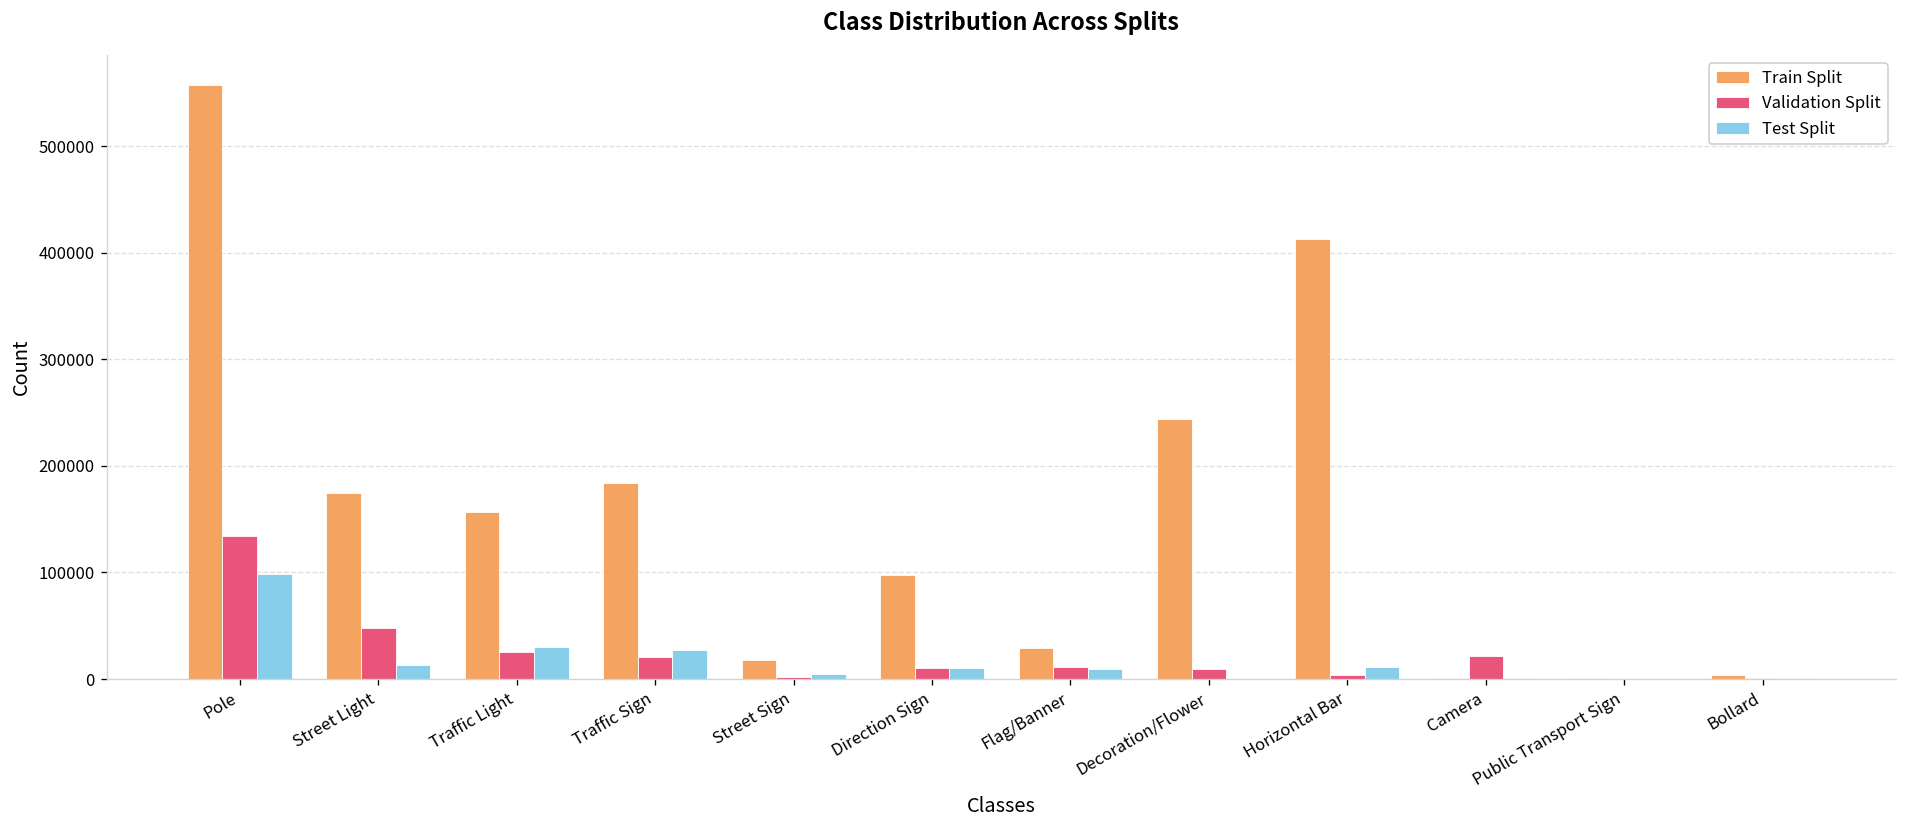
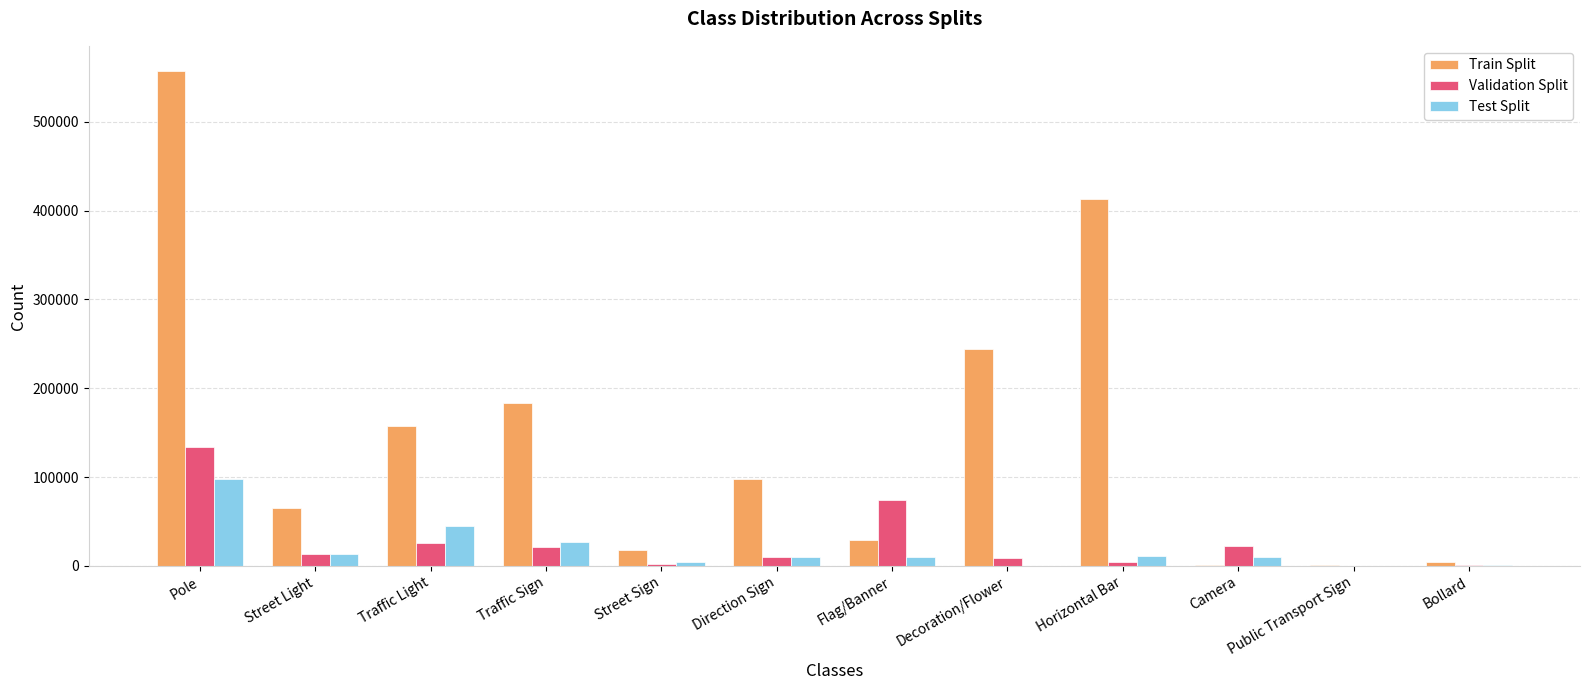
  {
    "Train Split": {
      "Pole": 560000,
-     "Street Light": 170000,
+     "Street Light": 70000,
      "Traffic Light": 160000,
      "Traffic Sign": 180000,
      "Street Sign": 20000,
      "Direction Sign": 100000,
      "Flag/Banner": 30000,
      "Decoration/Flower": 240000,
      "Horizontal Bar": 410000,
      "Bollard": 0
    },
    "Validation Split": {
      "Pole": 130000,
-     "Street Light": 50000,
+     "Street Light": 10000,
      "Traffic Light": 30000,
      "Traffic Sign": 20000,
      "Direction Sign": 10000,
-     "Flag/Banner": 10000,
+     "Flag/Banner": 70000,
      "Decoration/Flower": 10000,
      "Horizontal Bar": 0,
      "Camera": 20000,
      "Public Transport Sign": 0
    },
    "Test Split": {
      "Pole": 100000,
      "Street Light": 10000,
-     "Traffic Light": 30000,
+     "Traffic Light": 40000,
      "Traffic Sign": 30000,
      "Street Sign": 0,
      "Direction Sign": 10000,
      "Flag/Banner": 10000,
      "Horizontal Bar": 10000,
-     "Camera": 0,
+     "Camera": 10000,
      "Public Transport Sign": 0
    }
  }
